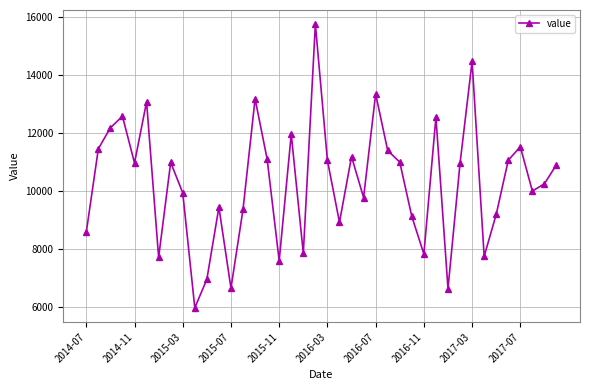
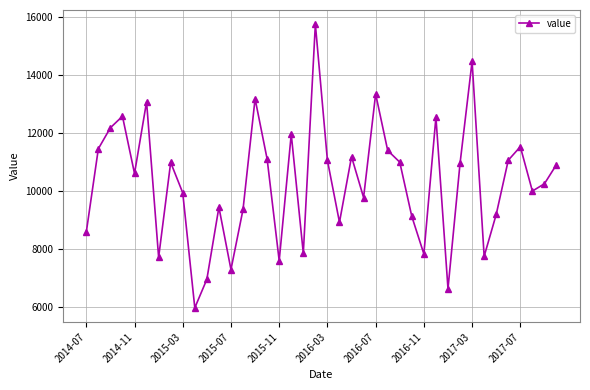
  {
    "2014-07": 8600,
-   "2014-11": 11000,
+   "2014-11": 10600,
    "2015-03": 9900,
-   "2015-07": 6600,
+   "2015-07": 7300,
    "2015-11": 7600,
    "2016-03": 11000,
    "2016-07": 13300,
    "2016-11": 7800,
    "2017-03": 14500,
    "2017-07": 11500
  }
